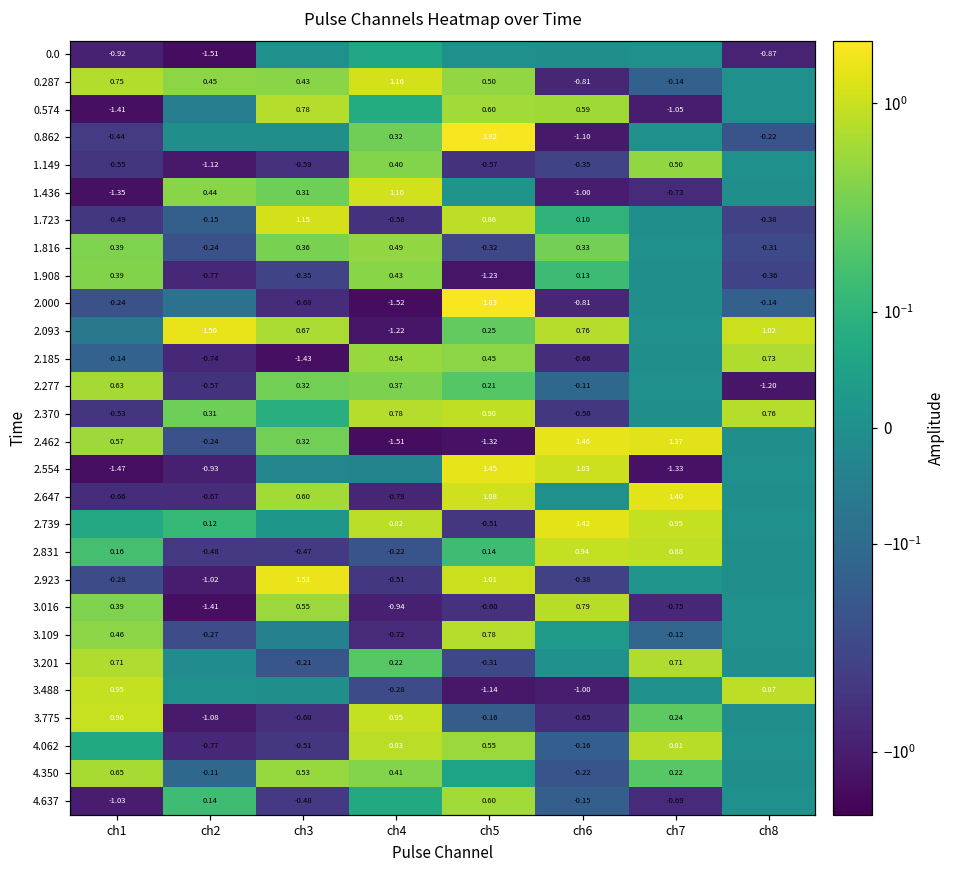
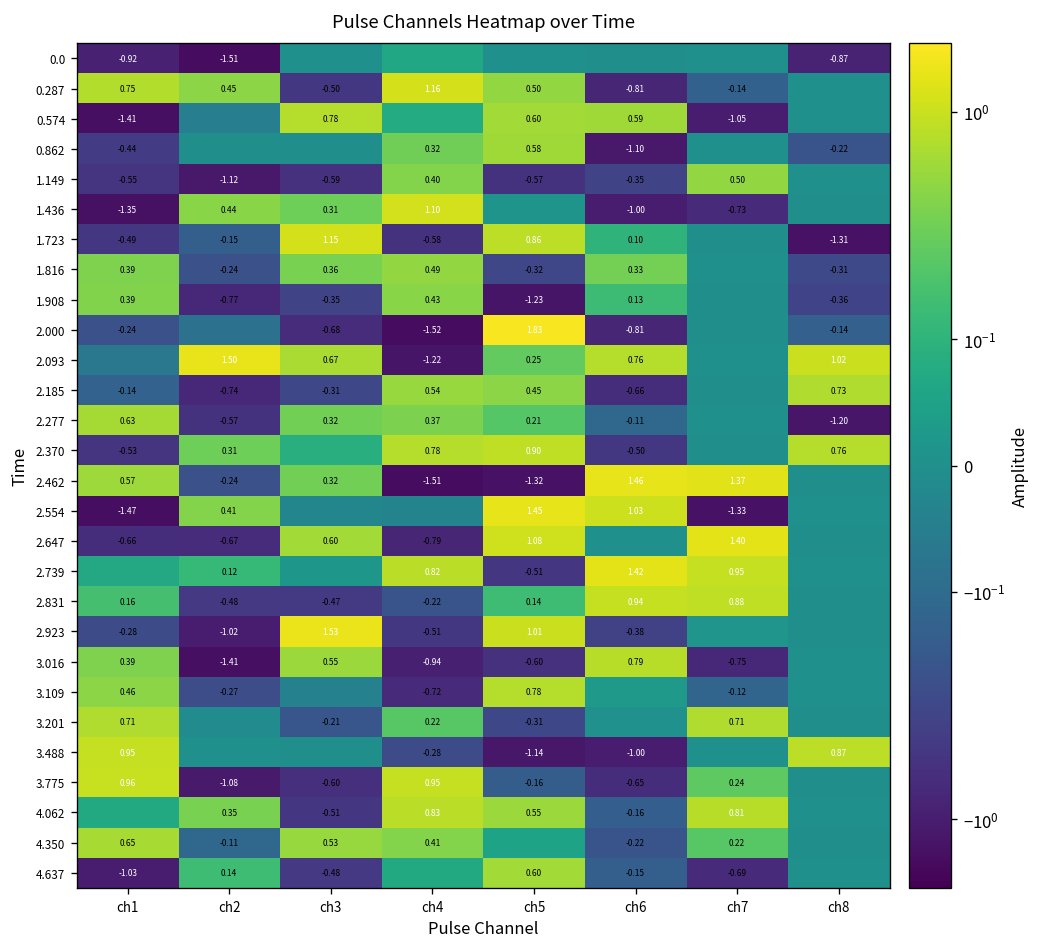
  {
    "0.0": {
      "ch1": -0.92,
      "ch2": -1.51,
      "ch8": -0.87
    },
    "0.287": {
      "ch1": 0.75,
      "ch2": 0.45,
-     "ch3": 0.43,
+     "ch3": -0.50,
      "ch4": 1.16,
      "ch5": 0.50,
      "ch6": -0.81,
      "ch7": -0.14
    },
    "0.574": {
      "ch1": -1.41,
      "ch3": 0.78,
      "ch5": 0.60,
      "ch6": 0.59,
      "ch7": -1.05
    },
    "0.862": {
      "ch1": -0.44,
      "ch4": 0.32,
-     "ch5": 1.82,
+     "ch5": 0.58,
      "ch6": -1.10,
      "ch8": -0.22
    },
    "1.149": {
      "ch1": -0.55,
      "ch2": -1.12,
      "ch3": -0.59,
      "ch4": 0.40,
      "ch5": -0.57,
      "ch6": -0.35,
      "ch7": 0.50
    },
    "1.436": {
      "ch1": -1.35,
      "ch2": 0.44,
      "ch3": 0.31,
      "ch4": 1.10,
      "ch6": -1.00,
      "ch7": -0.73
    },
    "1.723": {
      "ch1": -0.49,
      "ch2": -0.15,
      "ch3": 1.15,
      "ch4": -0.58,
      "ch5": 0.86,
      "ch6": 0.10,
-     "ch8": -0.38
+     "ch8": -1.31
    },
    "1.816": {
      "ch1": 0.39,
      "ch2": -0.24,
      "ch3": 0.36,
      "ch4": 0.49,
      "ch5": -0.32,
      "ch6": 0.33,
      "ch8": -0.31
    },
    "1.908": {
      "ch1": 0.39,
      "ch2": -0.77,
      "ch3": -0.35,
      "ch4": 0.43,
      "ch5": -1.23,
      "ch6": 0.13,
      "ch8": -0.36
    },
    "2.000": {
      "ch1": -0.24,
      "ch3": -0.68,
      "ch4": -1.52,
      "ch5": 1.83,
      "ch6": -0.81,
      "ch8": -0.14
    },
    "2.093": {
      "ch2": 1.50,
      "ch3": 0.67,
      "ch4": -1.22,
      "ch5": 0.25,
      "ch6": 0.76,
      "ch8": 1.02
    },
    "2.185": {
      "ch1": -0.14,
      "ch2": -0.74,
-     "ch3": -1.43,
+     "ch3": -0.31,
      "ch4": 0.54,
      "ch5": 0.45,
      "ch6": -0.66,
      "ch8": 0.73
    },
    "2.277": {
      "ch1": 0.63,
      "ch2": -0.57,
      "ch3": 0.32,
      "ch4": 0.37,
      "ch5": 0.21,
      "ch6": -0.11,
      "ch8": -1.20
    },
    "2.370": {
      "ch1": -0.53,
      "ch2": 0.31,
      "ch4": 0.78,
      "ch5": 0.90,
      "ch6": -0.50,
      "ch8": 0.76
    },
    "2.462": {
      "ch1": 0.57,
      "ch2": -0.24,
      "ch3": 0.32,
      "ch4": -1.51,
      "ch5": -1.32,
      "ch6": 1.46,
      "ch7": 1.37
    },
    "2.554": {
      "ch1": -1.47,
-     "ch2": -0.93,
+     "ch2": 0.41,
      "ch5": 1.45,
      "ch6": 1.03,
      "ch7": -1.33
    },
    "2.647": {
      "ch1": -0.66,
      "ch2": -0.67,
      "ch3": 0.60,
      "ch4": -0.79,
      "ch5": 1.08,
      "ch7": 1.40
    },
    "2.739": {
      "ch2": 0.12,
      "ch4": 0.82,
      "ch5": -0.51,
      "ch6": 1.42,
      "ch7": 0.95
    },
    "2.831": {
      "ch1": 0.16,
      "ch2": -0.48,
      "ch3": -0.47,
      "ch4": -0.22,
      "ch5": 0.14,
      "ch6": 0.94,
      "ch7": 0.88
    },
    "2.923": {
      "ch1": -0.28,
      "ch2": -1.02,
      "ch3": 1.53,
      "ch4": -0.51,
      "ch5": 1.01,
      "ch6": -0.38
    },
    "3.016": {
      "ch1": 0.39,
      "ch2": -1.41,
      "ch3": 0.55,
      "ch4": -0.94,
      "ch5": -0.60,
      "ch6": 0.79,
      "ch7": -0.75
    },
    "3.109": {
      "ch1": 0.46,
      "ch2": -0.27,
      "ch4": -0.72,
      "ch5": 0.78,
      "ch7": -0.12
    },
    "3.201": {
      "ch1": 0.71,
      "ch3": -0.21,
      "ch4": 0.22,
      "ch5": -0.31,
      "ch7": 0.71
    },
    "3.488": {
      "ch1": 0.95,
      "ch4": -0.28,
      "ch5": -1.14,
      "ch6": -1.00,
      "ch8": 0.87
    },
    "3.775": {
      "ch1": 0.96,
      "ch2": -1.08,
      "ch3": -0.60,
      "ch4": 0.95,
      "ch5": -0.16,
      "ch6": -0.65,
      "ch7": 0.24
    },
    "4.062": {
-     "ch2": -0.77,
+     "ch2": 0.35,
      "ch3": -0.51,
      "ch4": 0.83,
      "ch5": 0.55,
      "ch6": -0.16,
      "ch7": 0.81
    },
    "4.350": {
      "ch1": 0.65,
      "ch2": -0.11,
      "ch3": 0.53,
      "ch4": 0.41,
      "ch6": -0.22,
      "ch7": 0.22
    },
    "4.637": {
      "ch1": -1.03,
      "ch2": 0.14,
      "ch3": -0.48,
      "ch5": 0.60,
      "ch6": -0.15,
      "ch7": -0.69
    }
  }
